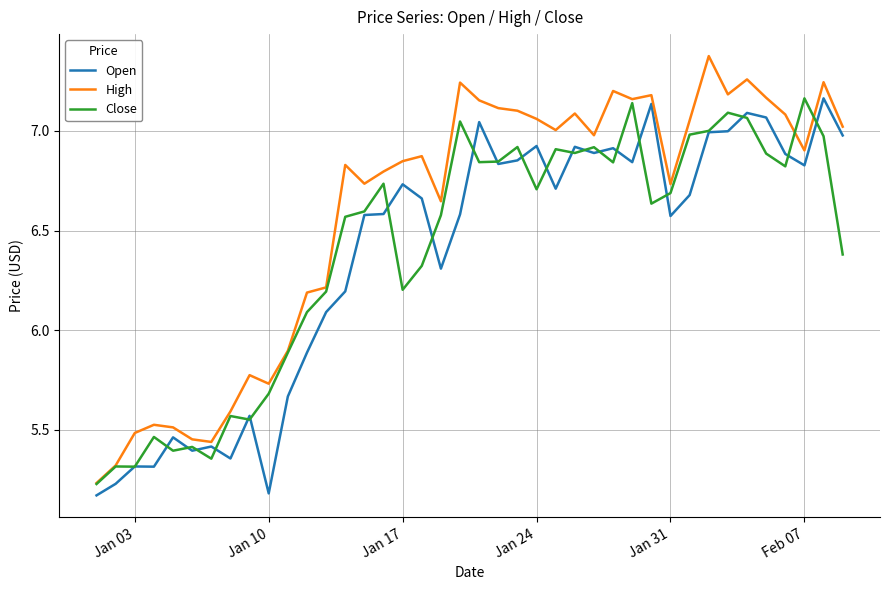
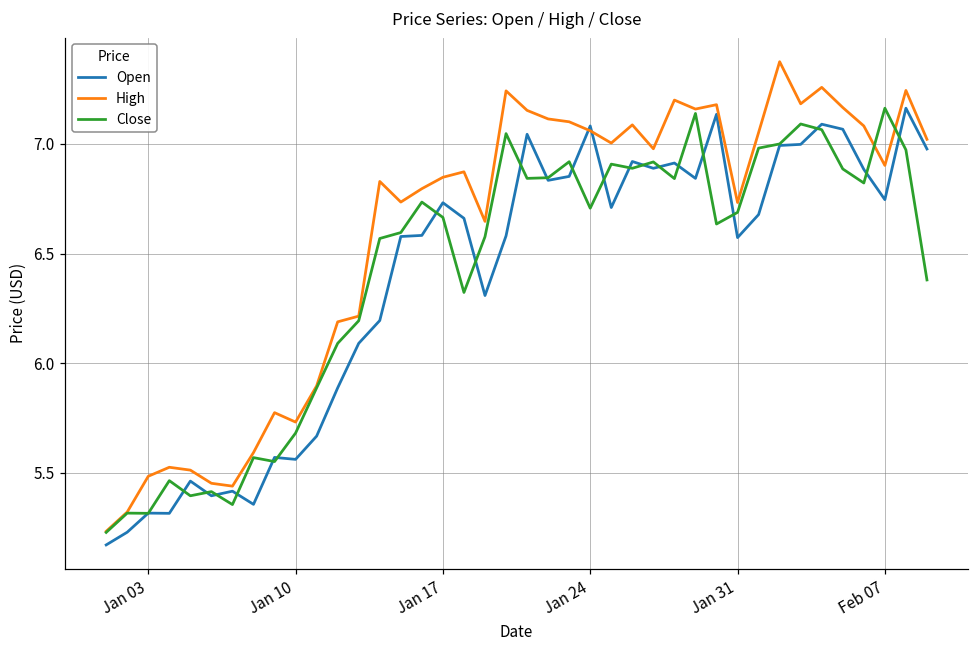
  {
    "Open": {
-     "Jan 10": 5.18,
+     "Jan 10": 5.56,
      "Jan 17": 6.73,
-     "Jan 24": 6.92,
+     "Jan 24": 7.08,
      "Jan 31": 6.57,
-     "Feb 07": 6.83
+     "Feb 07": 6.75
    },
    "High": {
      "Jan 03": 5.49,
      "Jan 10": 5.73,
      "Jan 17": 6.85,
      "Jan 24": 7.06,
      "Jan 31": 6.73,
      "Feb 07": 6.90
    },
    "Close": {
      "Jan 10": 5.68,
-     "Jan 17": 6.20,
+     "Jan 17": 6.67,
      "Jan 24": 6.71,
      "Jan 31": 6.69,
      "Feb 07": 7.16
    }
  }
